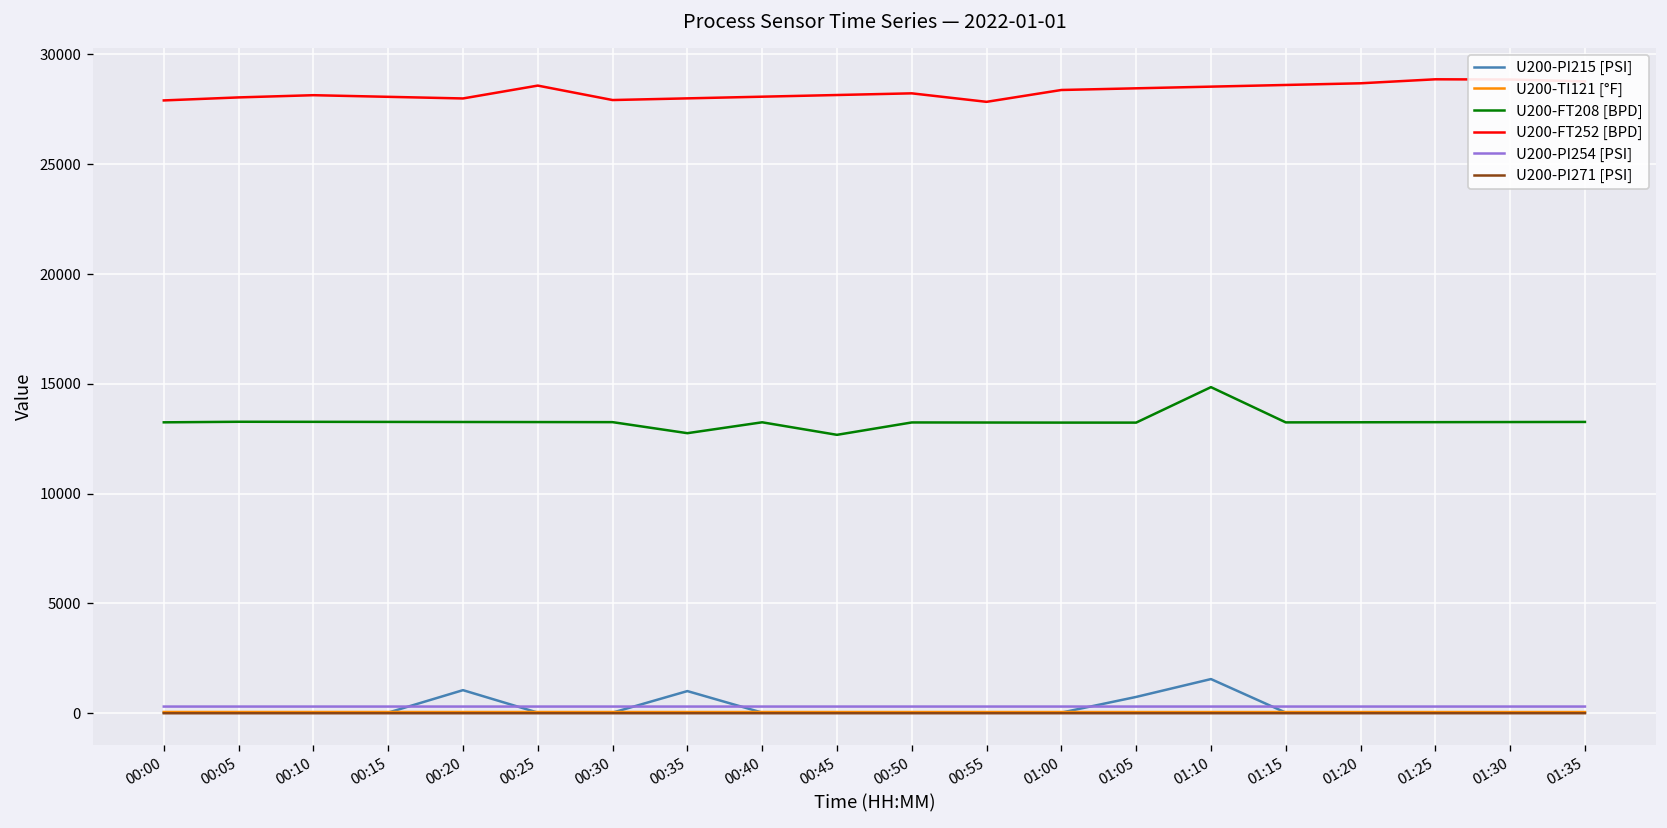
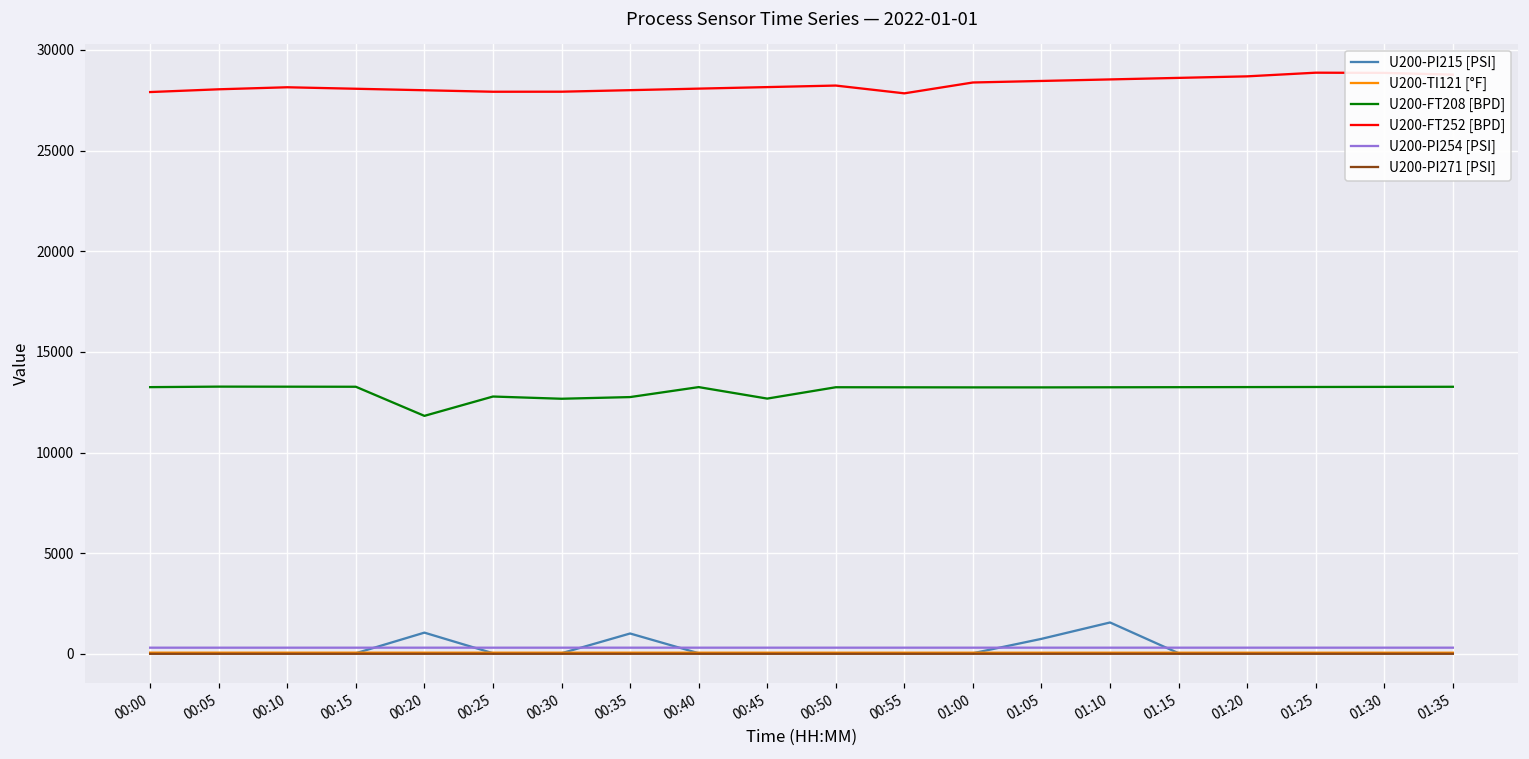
  {
    "U200-PI215 [PSI]": {
      "00:20": 1100,
      "00:35": 1000,
      "01:05": 700,
      "01:10": 1600
    },
    "U200-FT208 [BPD]": {
      "00:00": 13200,
      "00:05": 13300,
      "00:10": 13300,
      "00:15": 13300,
-     "00:20": 13300,
-     "00:25": 13300,
-     "00:30": 13300,
+     "00:20": 11800,
+     "00:25": 12800,
+     "00:30": 12700,
      "00:35": 12800,
      "00:40": 13300,
      "00:45": 12700,
      "00:50": 13200,
      "00:55": 13200,
      "01:00": 13200,
      "01:05": 13200,
-     "01:10": 14900,
+     "01:10": 13200,
      "01:15": 13200,
      "01:20": 13300,
      "01:25": 13300,
      "01:30": 13300,
      "01:35": 13300
    },
    "U200-FT252 [BPD]": {
      "00:00": 27900,
      "00:05": 28000,
      "00:10": 28100,
      "00:15": 28100,
      "00:20": 28000,
-     "00:25": 28600,
+     "00:25": 27900,
      "00:30": 27900,
      "00:35": 28000,
      "00:40": 28100,
      "00:45": 28200,
      "00:50": 28200,
      "00:55": 27800,
      "01:00": 28400,
      "01:05": 28500,
      "01:10": 28500,
      "01:15": 28600,
      "01:20": 28700,
      "01:25": 28900
    },
    "U200-PI254 [PSI]": {
      "00:00": 300,
      "00:05": 300,
      "00:10": 300,
      "00:15": 300,
      "00:20": 300,
      "00:25": 300,
      "00:30": 300,
      "00:35": 300,
      "00:40": 300,
      "00:45": 300,
      "00:50": 300,
      "00:55": 300,
      "01:00": 300,
      "01:05": 300,
      "01:10": 300,
      "01:15": 300,
      "01:20": 300,
      "01:25": 300,
      "01:30": 300,
      "01:35": 300
    }
  }
